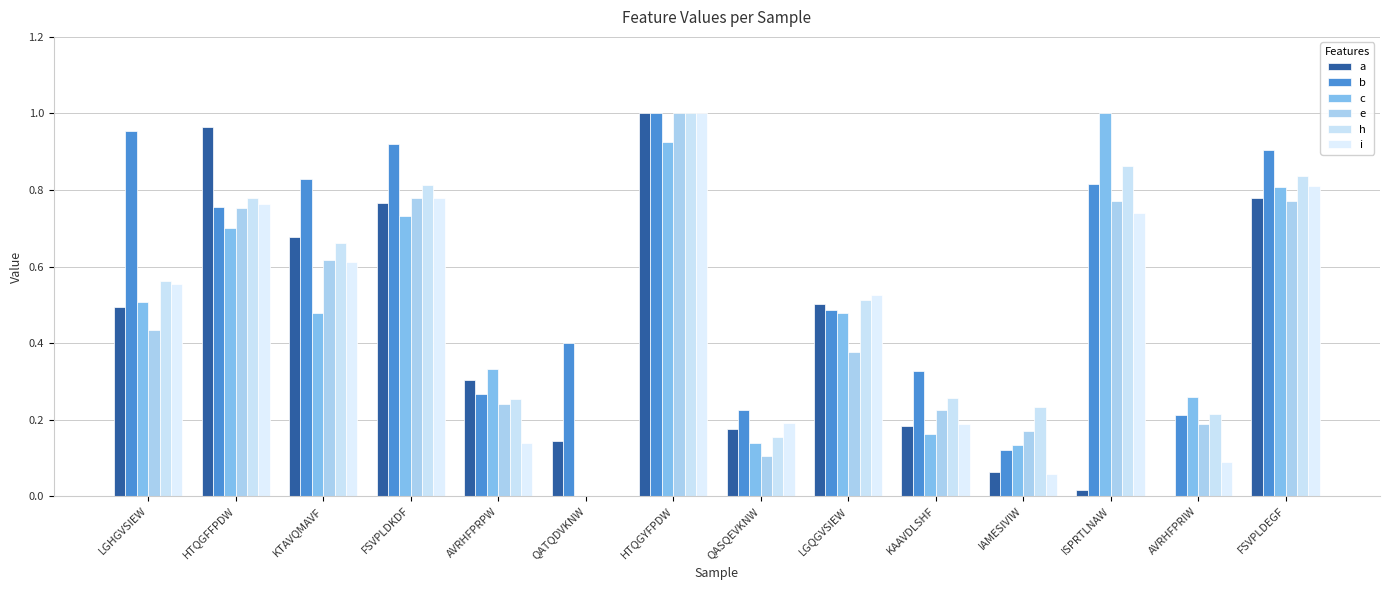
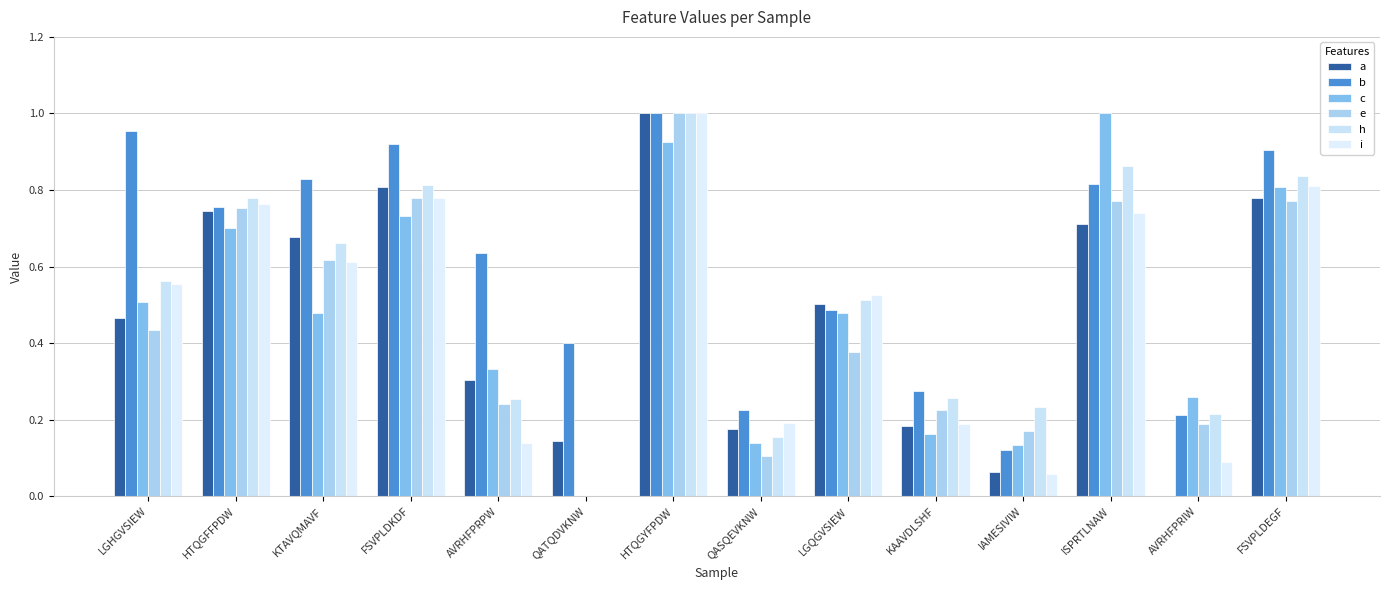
  {
    "a": {
-     "LGHGVSIEW": 0.49,
-     "HTQGFFPDW": 0.96,
+     "LGHGVSIEW": 0.46,
+     "HTQGFFPDW": 0.74,
      "KTAVQMAVF": 0.68,
-     "FSVPLDKDF": 0.77,
+     "FSVPLDKDF": 0.81,
      "AVRHFPRPW": 0.30,
      "QATQDVKNW": 0.14,
      "HTQGYFPDW": 1.00,
      "QASQEVKNW": 0.18,
      "LGQGVSIEW": 0.50,
      "KAAVDLSHF": 0.18,
      "IAMESIVIW": 0.06,
-     "ISPRTLNAW": 0.02,
+     "ISPRTLNAW": 0.71,
      "AVRHFPRIW": 0.00,
      "FSVPLDEGF": 0.78
    },
    "b": {
      "LGHGVSIEW": 0.95,
      "HTQGFFPDW": 0.76,
      "KTAVQMAVF": 0.83,
      "FSVPLDKDF": 0.92,
-     "AVRHFPRPW": 0.27,
+     "AVRHFPRPW": 0.64,
      "QATQDVKNW": 0.40,
      "HTQGYFPDW": 1.00,
      "QASQEVKNW": 0.22,
      "LGQGVSIEW": 0.49,
-     "KAAVDLSHF": 0.33,
+     "KAAVDLSHF": 0.28,
      "IAMESIVIW": 0.12,
      "ISPRTLNAW": 0.82,
      "AVRHFPRIW": 0.21,
      "FSVPLDEGF": 0.90
    }
  }
